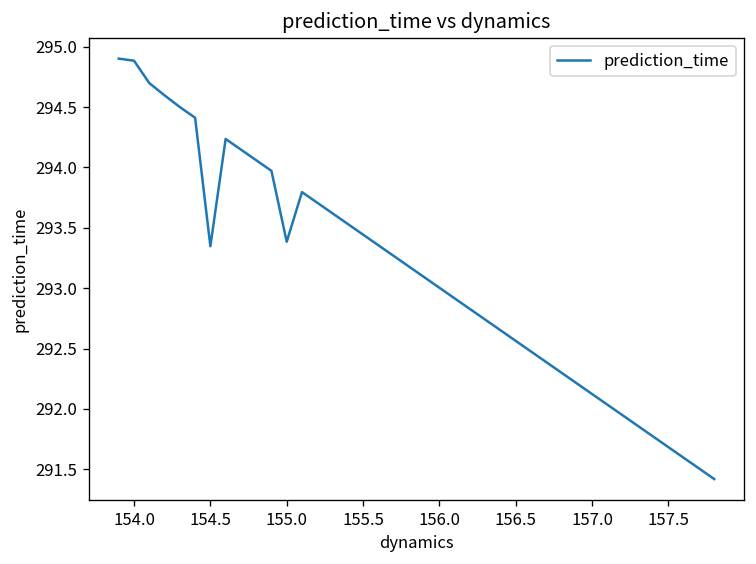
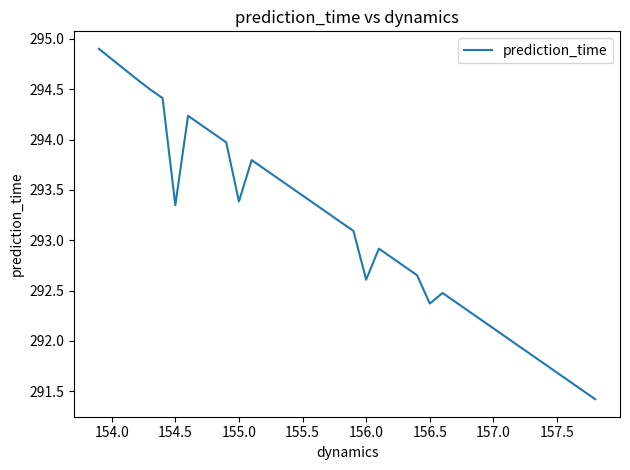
  {
-   "154.0": 294.88,
+   "154.0": 294.80,
    "154.5": 293.35,
    "155.0": 293.39,
    "155.5": 293.44,
-   "156.0": 293.00,
-   "156.5": 292.56,
+   "156.0": 292.61,
+   "156.5": 292.37,
    "157.0": 292.12,
    "157.5": 291.68
  }
